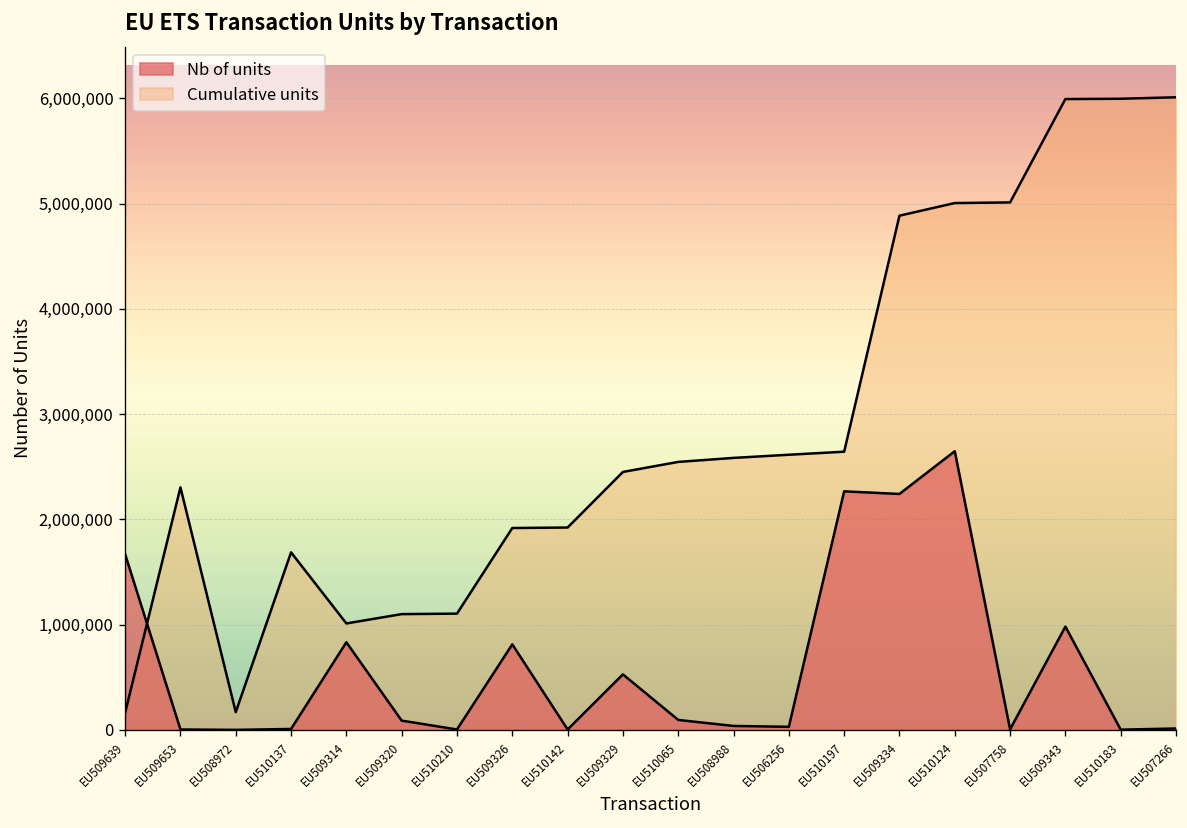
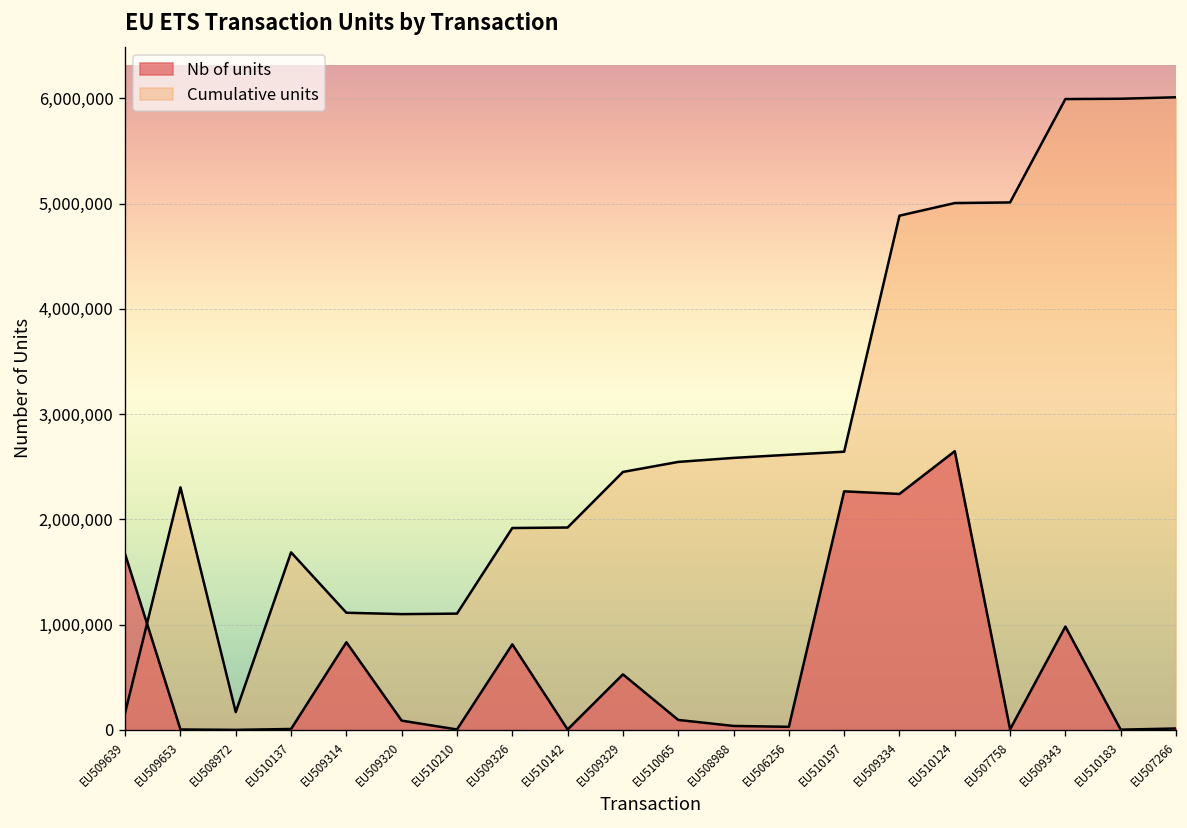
  {
    "Nb of units": {
      "EU509639": "1,700,000",
      "EU509653": "0",
      "EU508972": "0",
      "EU510137": "0",
      "EU509314": "800,000",
      "EU509320": "100,000",
      "EU510210": "0",
      "EU509326": "800,000",
      "EU510142": "0",
      "EU509329": "500,000",
      "EU510065": "100,000",
      "EU508988": "0",
      "EU506256": "0",
      "EU510197": "2,300,000",
      "EU509334": "2,200,000",
      "EU510124": "2,600,000",
      "EU507758": "0",
      "EU509343": "1,000,000",
      "EU510183": "0",
      "EU507266": "0"
    },
    "Cumulative units": {
      "EU509639": "200,000",
      "EU509653": "2,300,000",
      "EU508972": "200,000",
      "EU510137": "1,700,000",
-     "EU509314": "1,000,000",
+     "EU509314": "1,100,000",
      "EU509320": "1,100,000",
      "EU510210": "1,100,000",
      "EU509326": "1,900,000",
      "EU510142": "1,900,000",
      "EU509329": "2,500,000",
      "EU510065": "2,500,000",
      "EU508988": "2,600,000",
      "EU506256": "2,600,000",
      "EU510197": "2,600,000",
      "EU509334": "4,900,000",
      "EU510124": "5,000,000",
      "EU507758": "5,000,000",
      "EU509343": "6,000,000",
      "EU510183": "6,000,000",
      "EU507266": "6,000,000"
    }
  }
